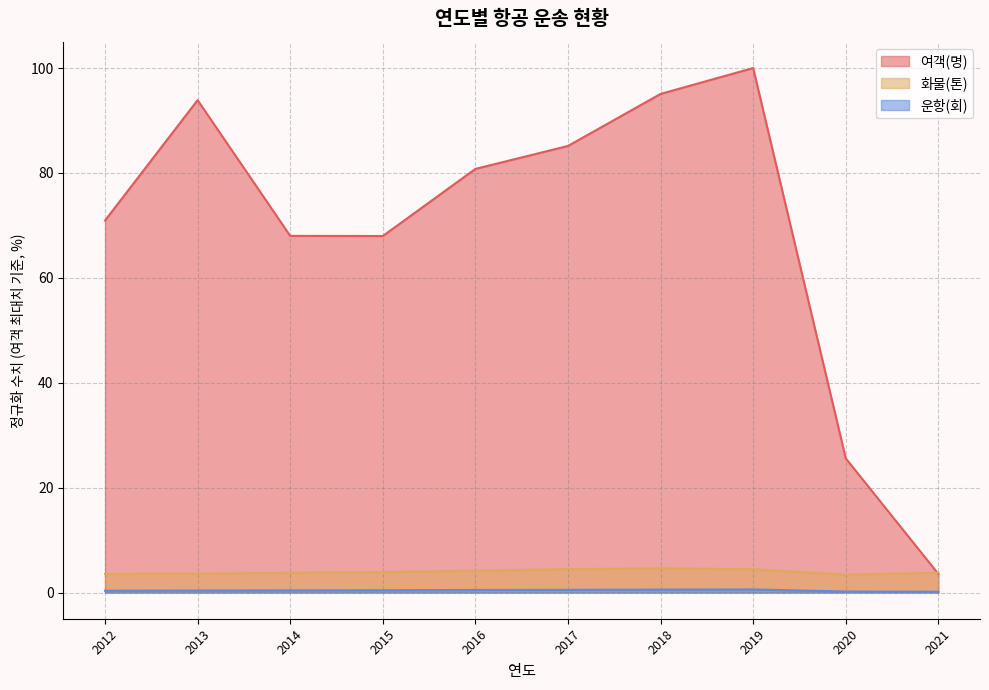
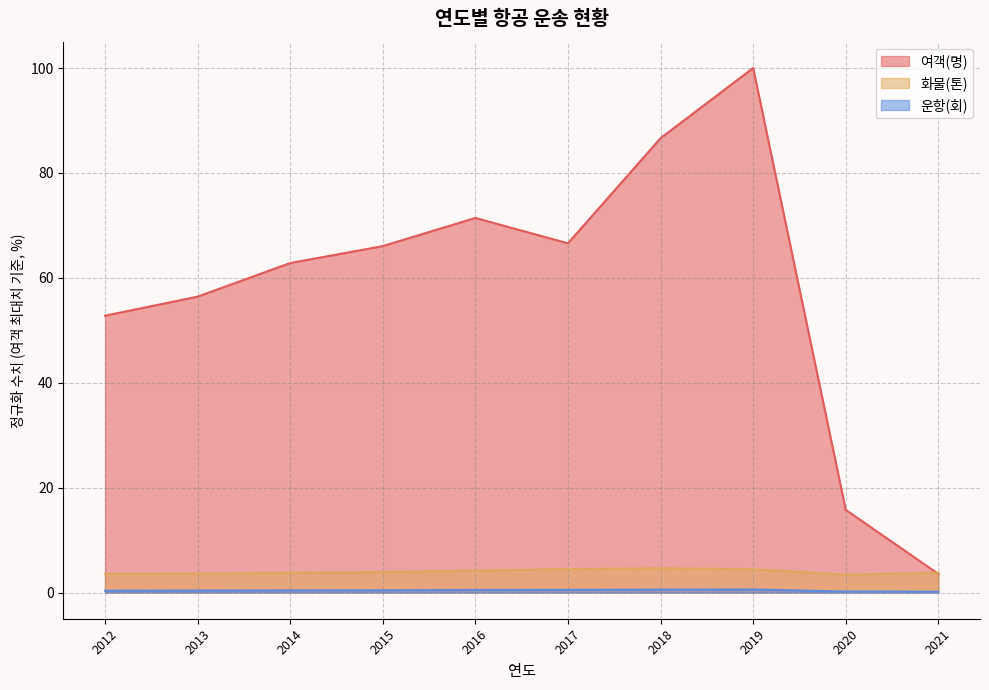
  {
    "여객(명)": {
-     "2012": 71,
-     "2013": 94,
-     "2014": 68,
-     "2015": 68,
-     "2016": 81,
-     "2017": 85,
-     "2018": 95,
+     "2012": 53,
+     "2013": 56,
+     "2014": 63,
+     "2015": 66,
+     "2016": 71,
+     "2017": 67,
+     "2018": 87,
      "2019": 100,
-     "2020": 26
+     "2020": 16
    },
    "화물(톤)": {
      "2012": 4,
      "2013": 4,
      "2014": 4,
      "2015": 4,
      "2016": 4,
      "2017": 4,
      "2018": 5,
      "2019": 4,
      "2020": 3
    },
    "운항(회)": {
      "2012": 0,
      "2013": 0,
      "2014": 0,
      "2015": 0,
      "2016": 0,
      "2017": 1,
      "2018": 1,
      "2019": 1,
      "2020": 0,
      "2021": 0
    }
  }
